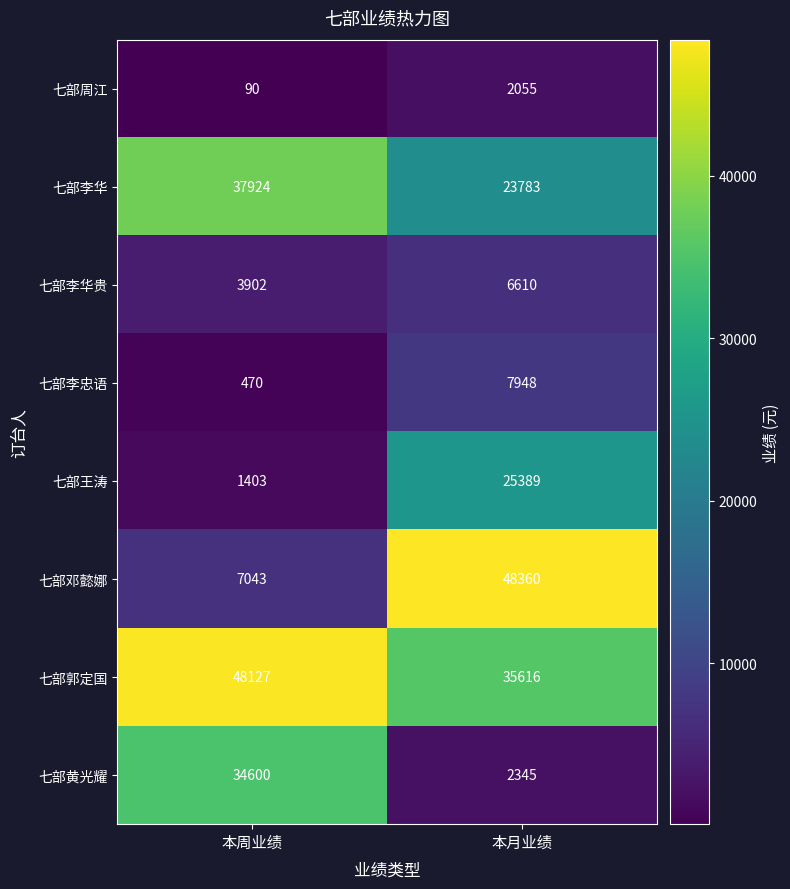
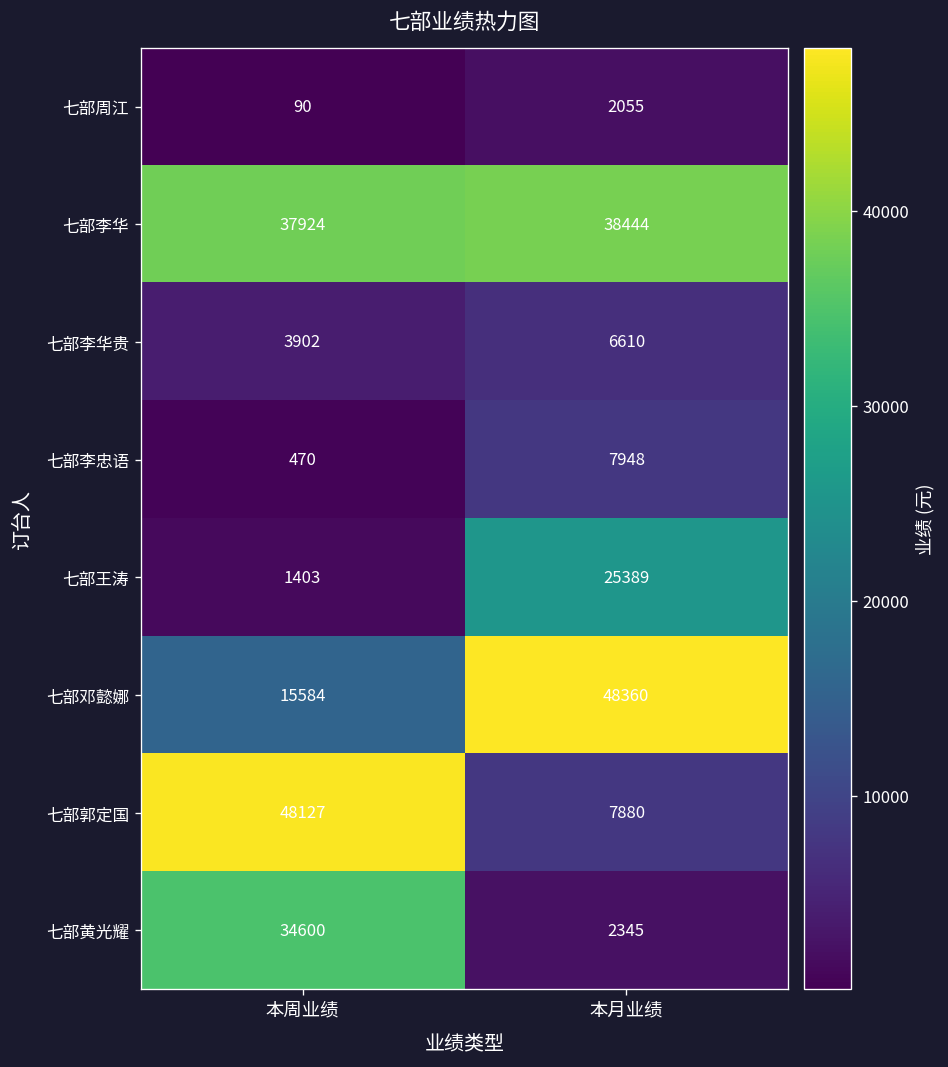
  {
    "七部周江": {
      "本周业绩": 90,
      "本月业绩": 2055
    },
    "七部李华": {
      "本周业绩": 37924,
-     "本月业绩": 23783
+     "本月业绩": 38444
    },
    "七部李华贵": {
      "本周业绩": 3902,
      "本月业绩": 6610
    },
    "七部李忠语": {
      "本周业绩": 470,
      "本月业绩": 7948
    },
    "七部王涛": {
      "本周业绩": 1403,
      "本月业绩": 25389
    },
    "七部邓懿娜": {
-     "本周业绩": 7043,
+     "本周业绩": 15584,
      "本月业绩": 48360
    },
    "七部郭定国": {
      "本周业绩": 48127,
-     "本月业绩": 35616
+     "本月业绩": 7880
    },
    "七部黄光耀": {
      "本周业绩": 34600,
      "本月业绩": 2345
    }
  }
